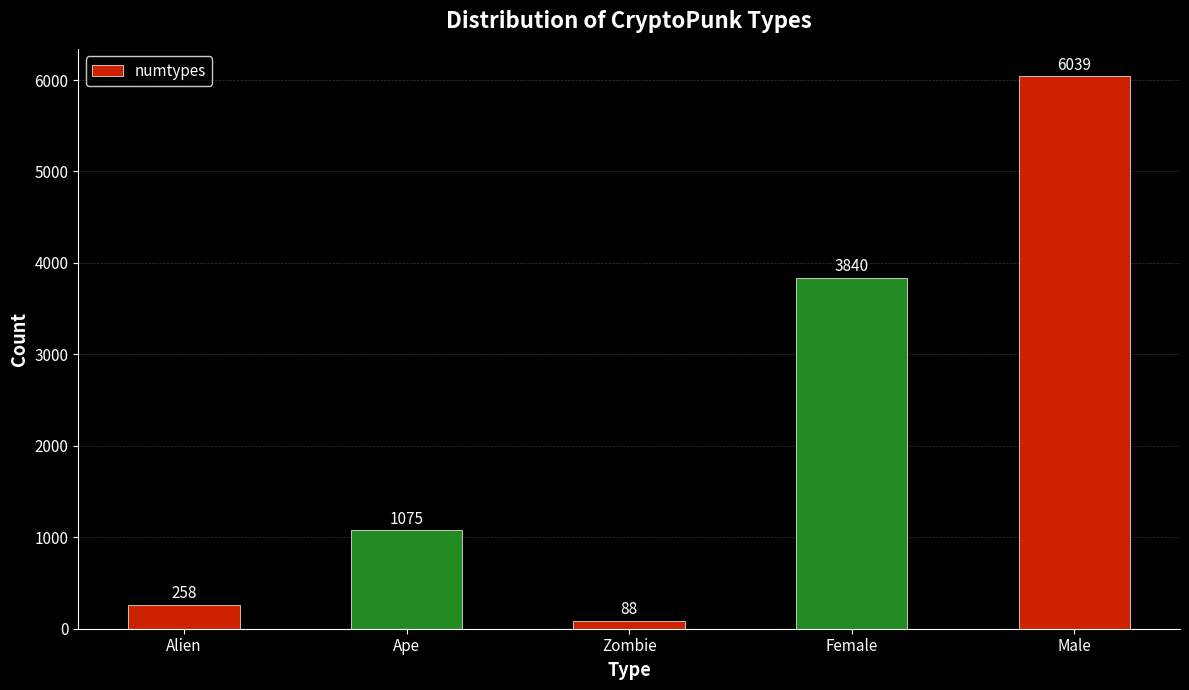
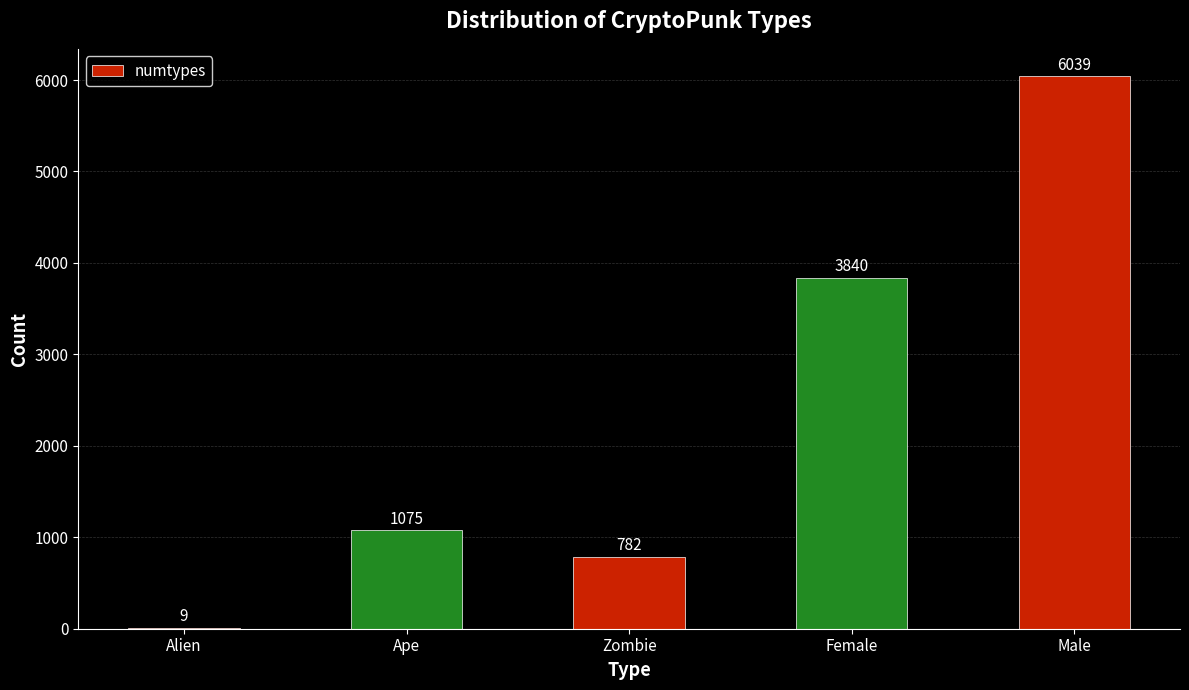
  {
-   "Alien": 258,
+   "Alien": 9,
    "Ape": 1075,
-   "Zombie": 88,
+   "Zombie": 782,
    "Female": 3840,
    "Male": 6039
  }
